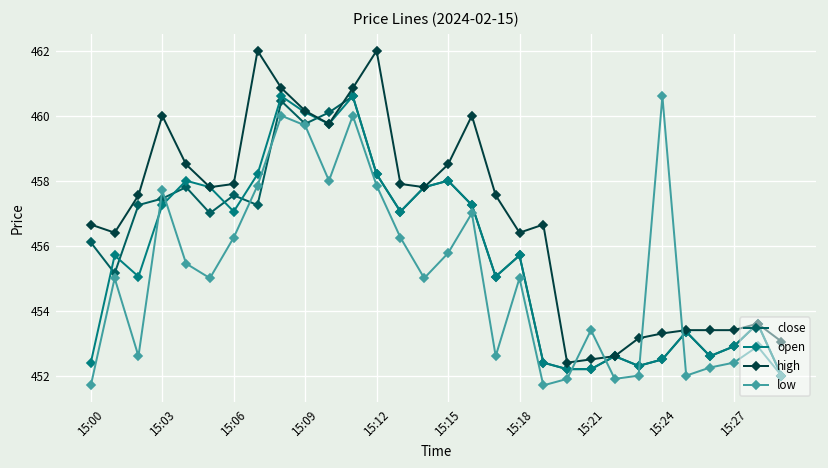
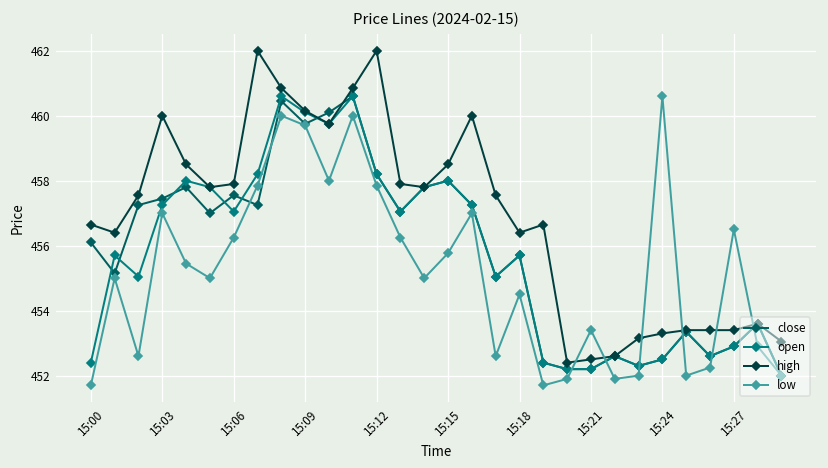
  {
    "low": {
      "15:00": 451.7,
-     "15:03": 457.7,
+     "15:03": 457.0,
      "15:06": 456.3,
      "15:12": 457.9,
      "15:15": 455.8,
-     "15:18": 455.0,
+     "15:18": 454.5,
      "15:21": 453.4,
      "15:24": 460.6,
-     "15:27": 452.4
+     "15:27": 456.5
    }
  }
